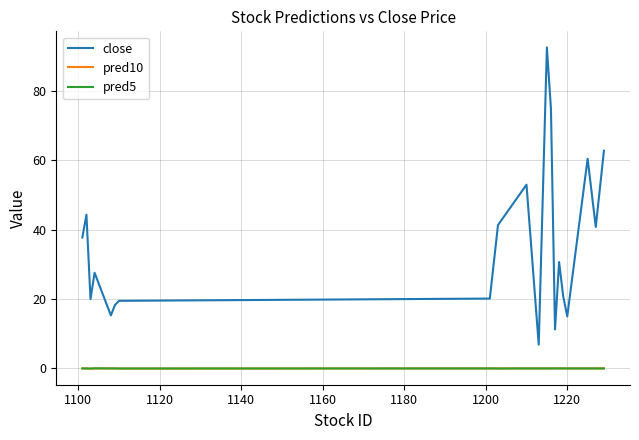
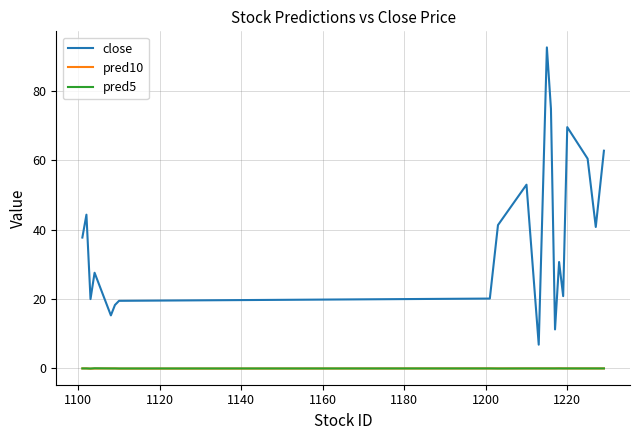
  {
    "close": {
-     "1220": 15
+     "1220": 70
    }
  }
